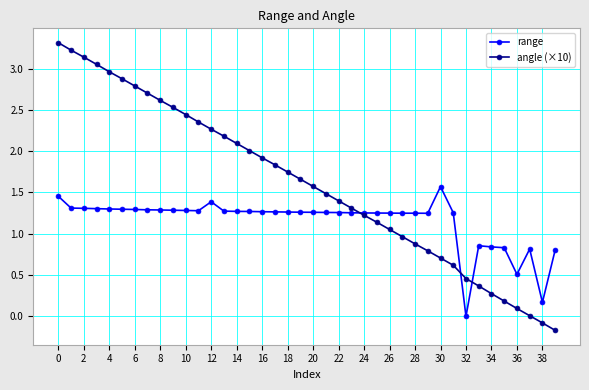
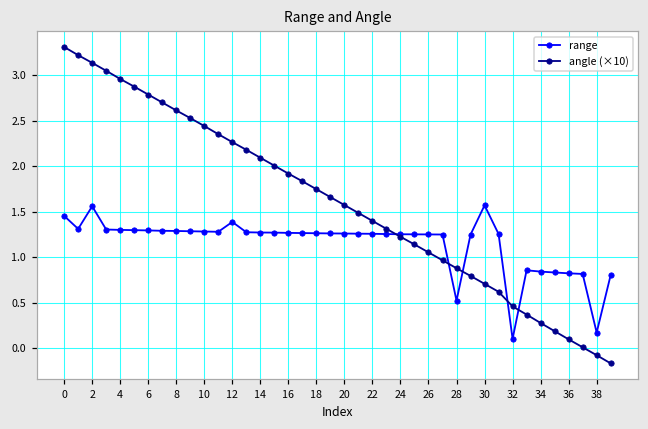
  {
    "range": {
      "0": 1.5,
-     "2": 1.3,
+     "2": 1.6,
      "4": 1.3,
      "6": 1.3,
      "8": 1.3,
      "10": 1.3,
      "12": 1.4,
      "14": 1.3,
      "16": 1.3,
      "18": 1.3,
      "20": 1.3,
      "22": 1.3,
      "26": 1.3,
-     "28": 1.2,
+     "28": 0.5,
      "30": 1.6,
-     "32": 0.0,
+     "32": 0.1,
      "34": 0.8,
-     "36": 0.5,
+     "36": 0.8,
      "38": 0.2
    },
    "angle (×10)": {
      "0": 3.3,
      "2": 3.1,
      "4": 3.0,
      "6": 2.8,
      "8": 2.6,
      "10": 2.4,
      "12": 2.3,
      "14": 2.1,
      "16": 1.9,
      "18": 1.7,
      "20": 1.6,
      "22": 1.4,
      "26": 1.1,
      "28": 0.9,
      "30": 0.7,
      "32": 0.5,
      "34": 0.3,
      "36": 0.1,
      "38": -0.1
    }
  }
